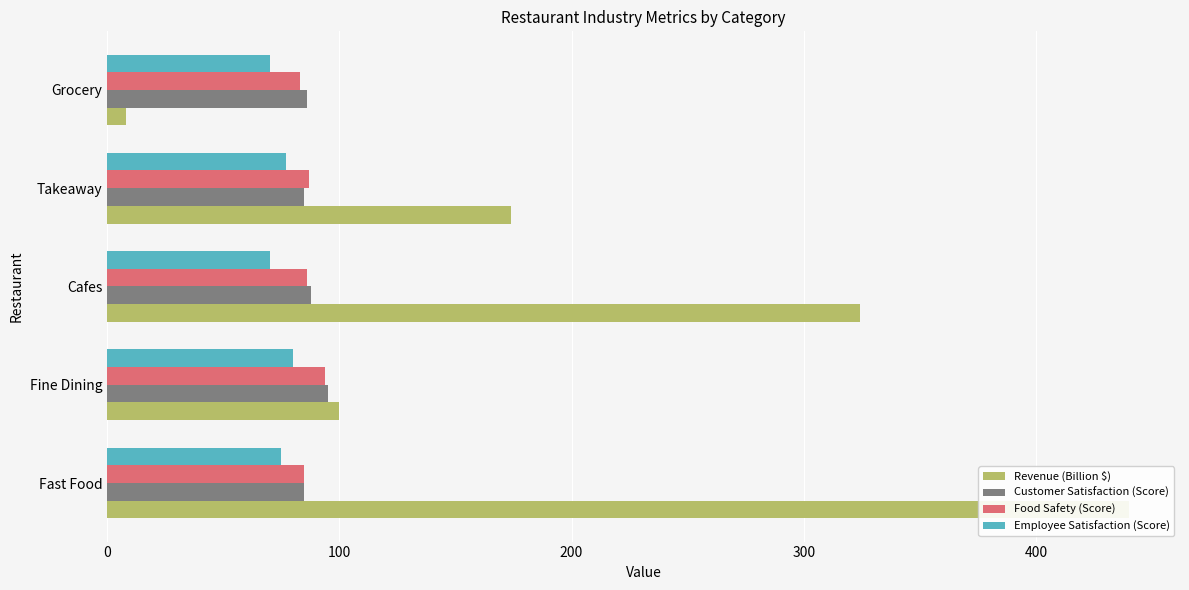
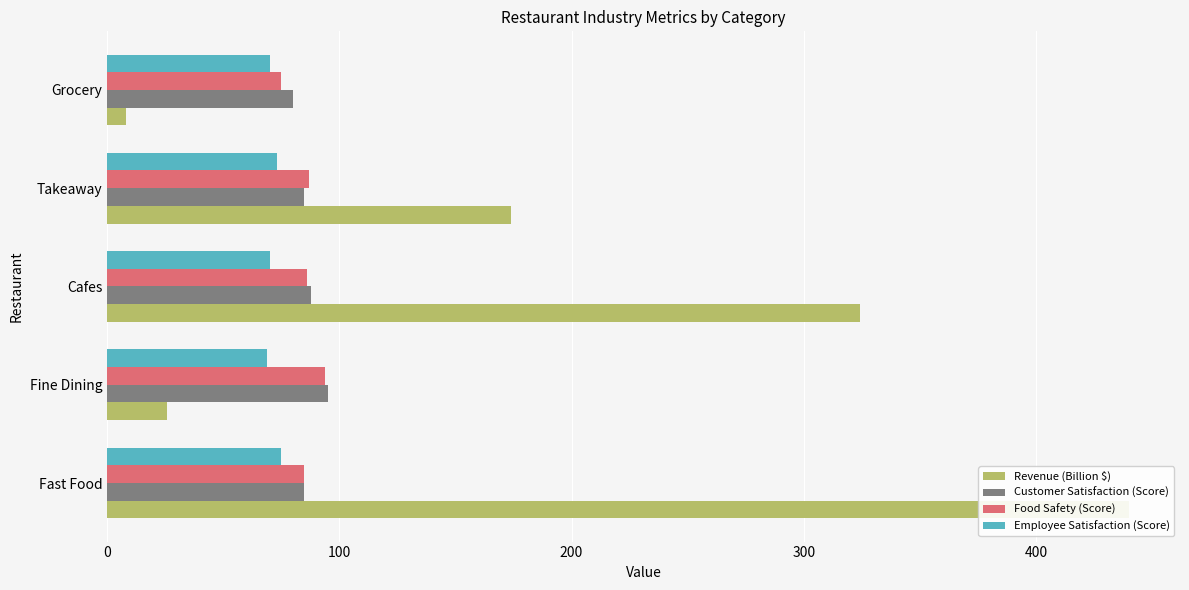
  {
    "Revenue (Billion $)": {
      "Grocery": 8,
      "Takeaway": 174,
      "Cafes": 324,
-     "Fine Dining": 100
+     "Fine Dining": 26
    },
    "Customer Satisfaction (Score)": {
-     "Grocery": 86,
+     "Grocery": 80,
      "Takeaway": 85,
      "Cafes": 88,
      "Fine Dining": 95,
      "Fast Food": 85
    },
    "Food Safety (Score)": {
-     "Grocery": 83,
+     "Grocery": 75,
      "Takeaway": 87,
      "Cafes": 86,
      "Fine Dining": 94,
      "Fast Food": 85
    },
    "Employee Satisfaction (Score)": {
      "Grocery": 70,
-     "Takeaway": 77,
+     "Takeaway": 73,
      "Cafes": 70,
-     "Fine Dining": 80,
+     "Fine Dining": 69,
      "Fast Food": 75
    }
  }
